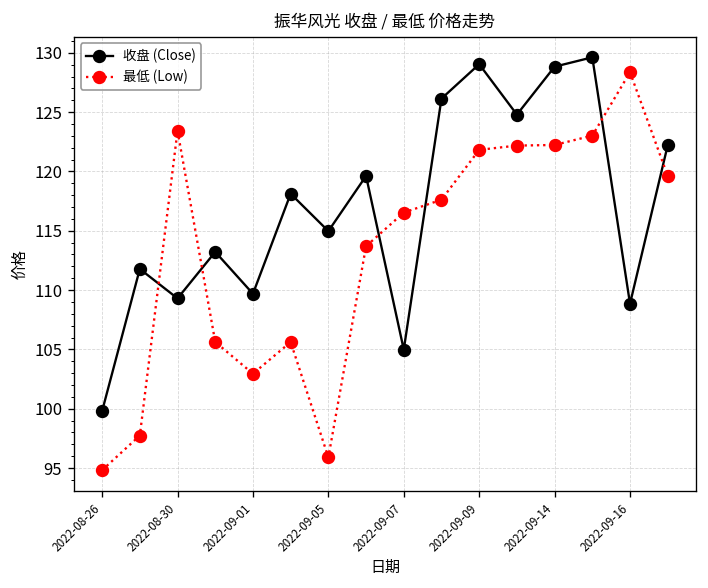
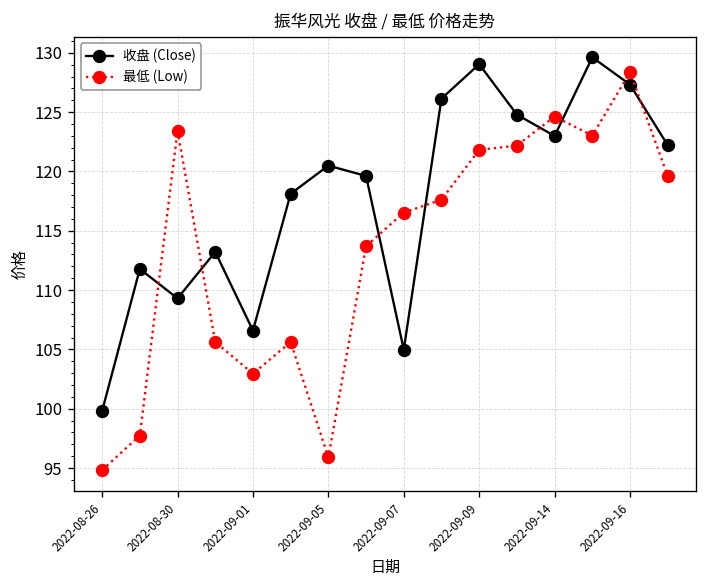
  {
    "收盘 (Close)": {
      "2022-08-26": 100,
      "2022-08-30": 109,
-     "2022-09-01": 110,
-     "2022-09-05": 115,
+     "2022-09-01": 107,
+     "2022-09-05": 120,
      "2022-09-07": 105,
      "2022-09-09": 129,
-     "2022-09-14": 129,
-     "2022-09-16": 109
+     "2022-09-14": 123,
+     "2022-09-16": 127
    },
    "最低 (Low)": {
      "2022-08-26": 95,
      "2022-08-30": 123,
      "2022-09-01": 103,
      "2022-09-05": 96,
      "2022-09-07": 117,
      "2022-09-09": 122,
-     "2022-09-14": 122,
+     "2022-09-14": 125,
      "2022-09-16": 128
    }
  }
